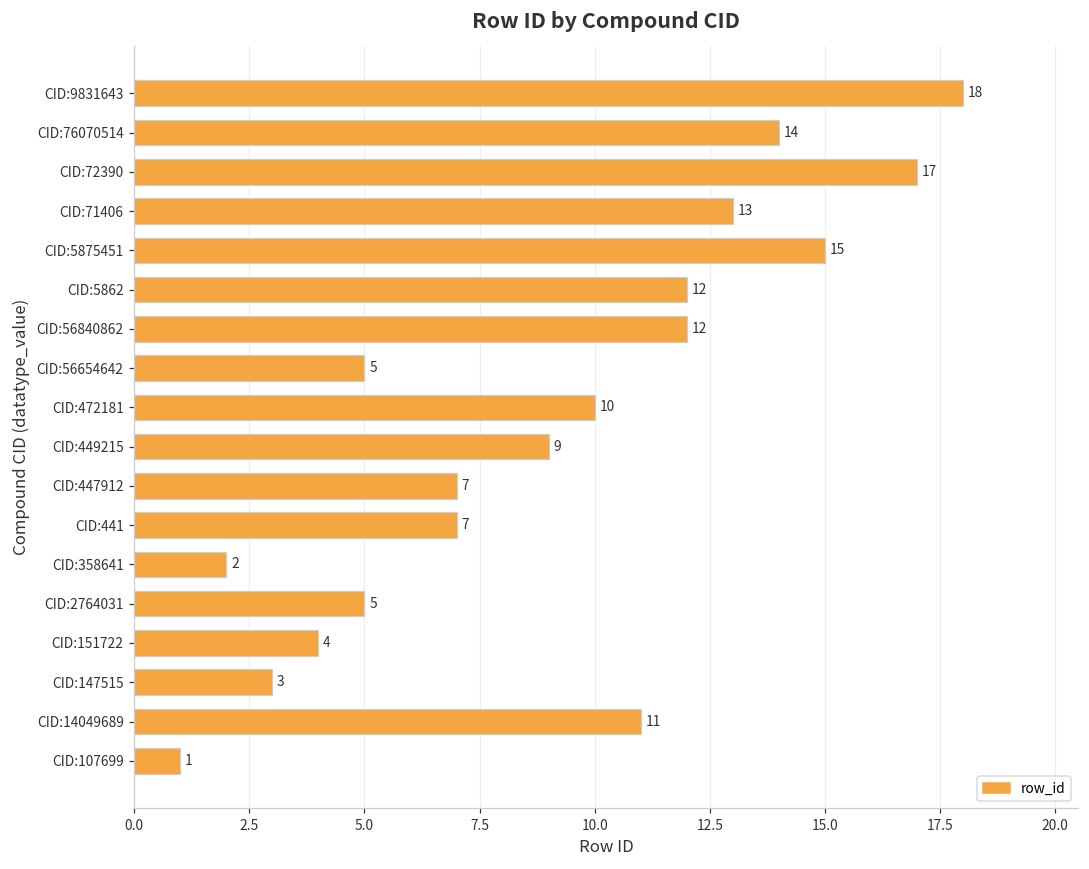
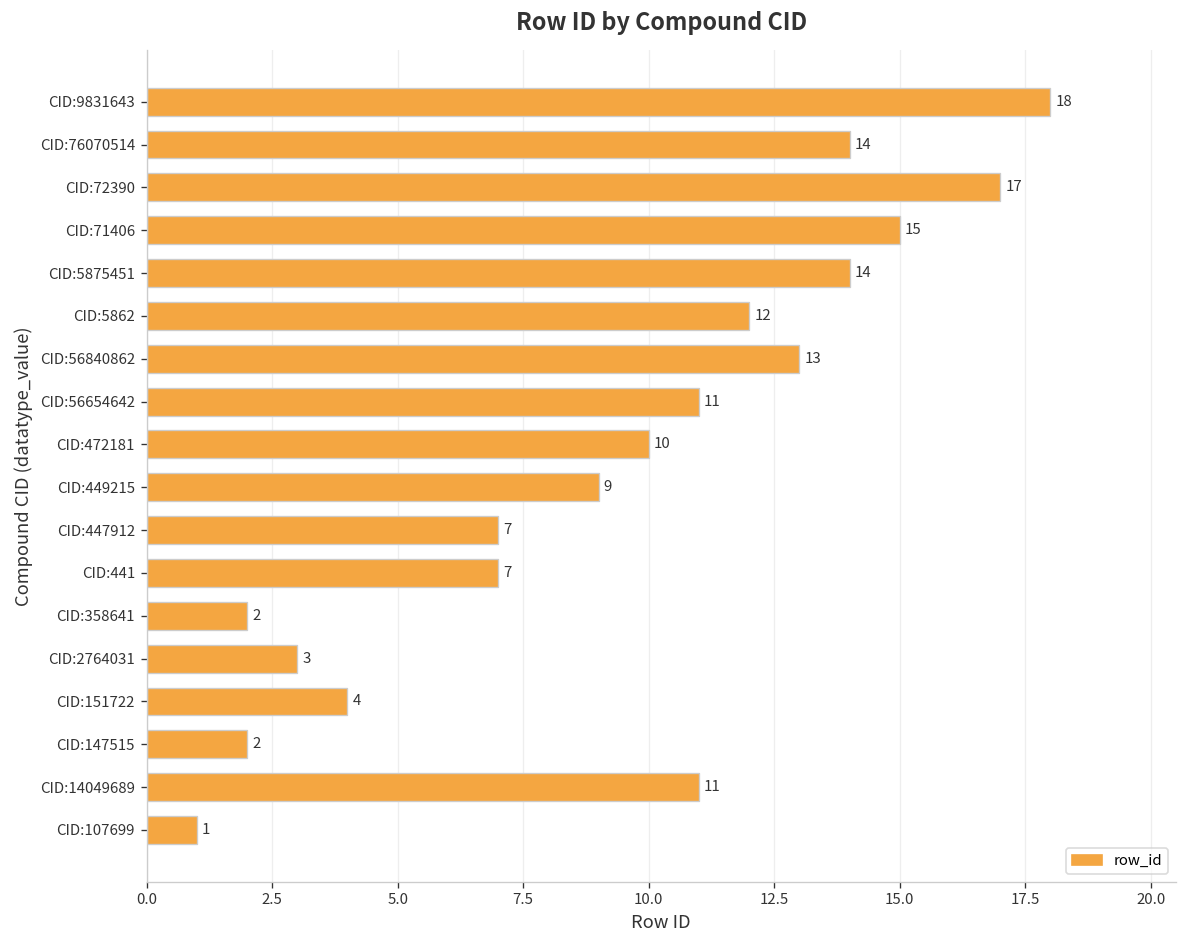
  {
    "CID:9831643": 18,
    "CID:76070514": 14,
    "CID:72390": 17,
-   "CID:71406": 13,
-   "CID:5875451": 15,
+   "CID:71406": 15,
+   "CID:5875451": 14,
    "CID:5862": 12,
-   "CID:56840862": 12,
-   "CID:56654642": 5,
+   "CID:56840862": 13,
+   "CID:56654642": 11,
    "CID:472181": 10,
    "CID:449215": 9,
    "CID:447912": 7,
    "CID:441": 7,
    "CID:358641": 2,
-   "CID:2764031": 5,
+   "CID:2764031": 3,
    "CID:151722": 4,
-   "CID:147515": 3,
+   "CID:147515": 2,
    "CID:14049689": 11,
    "CID:107699": 1
  }
